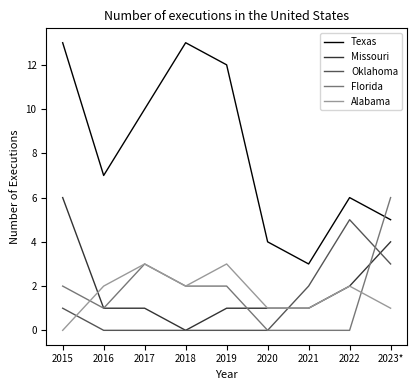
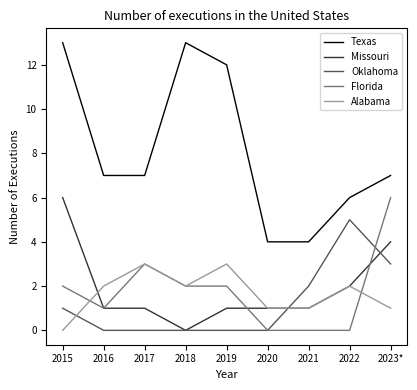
  {
    "Texas": {
      "2015": 13,
      "2016": 7,
-     "2017": 10,
+     "2017": 7,
      "2018": 13,
      "2019": 12,
      "2020": 4,
-     "2021": 3,
+     "2021": 4,
      "2022": 6,
-     "2023*": 5
+     "2023*": 7
    }
  }
